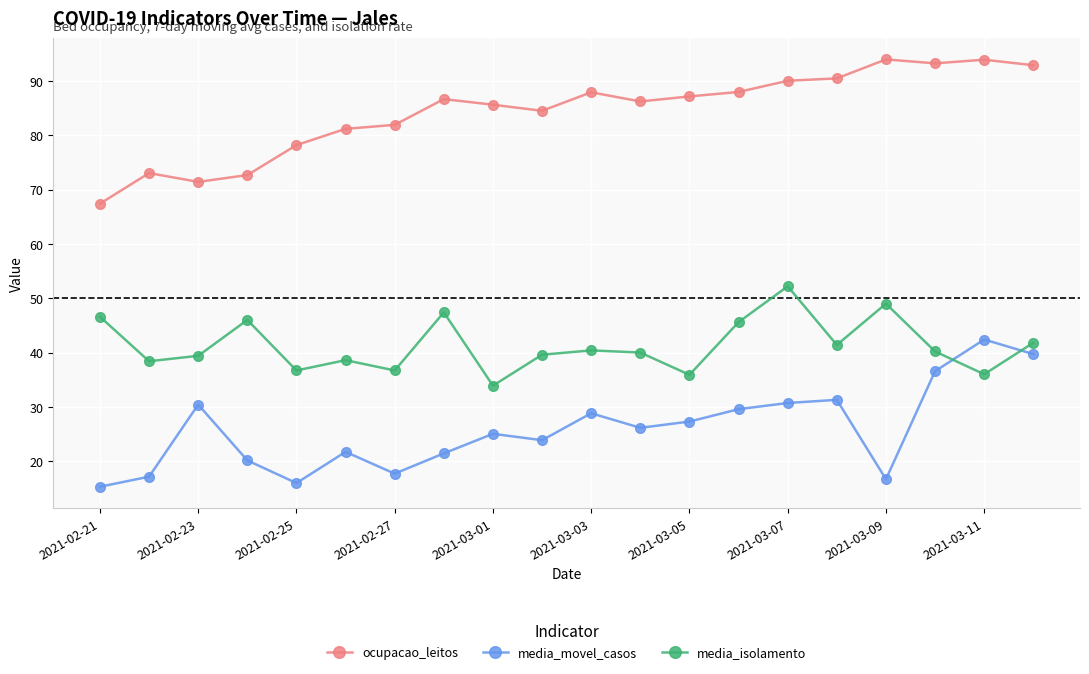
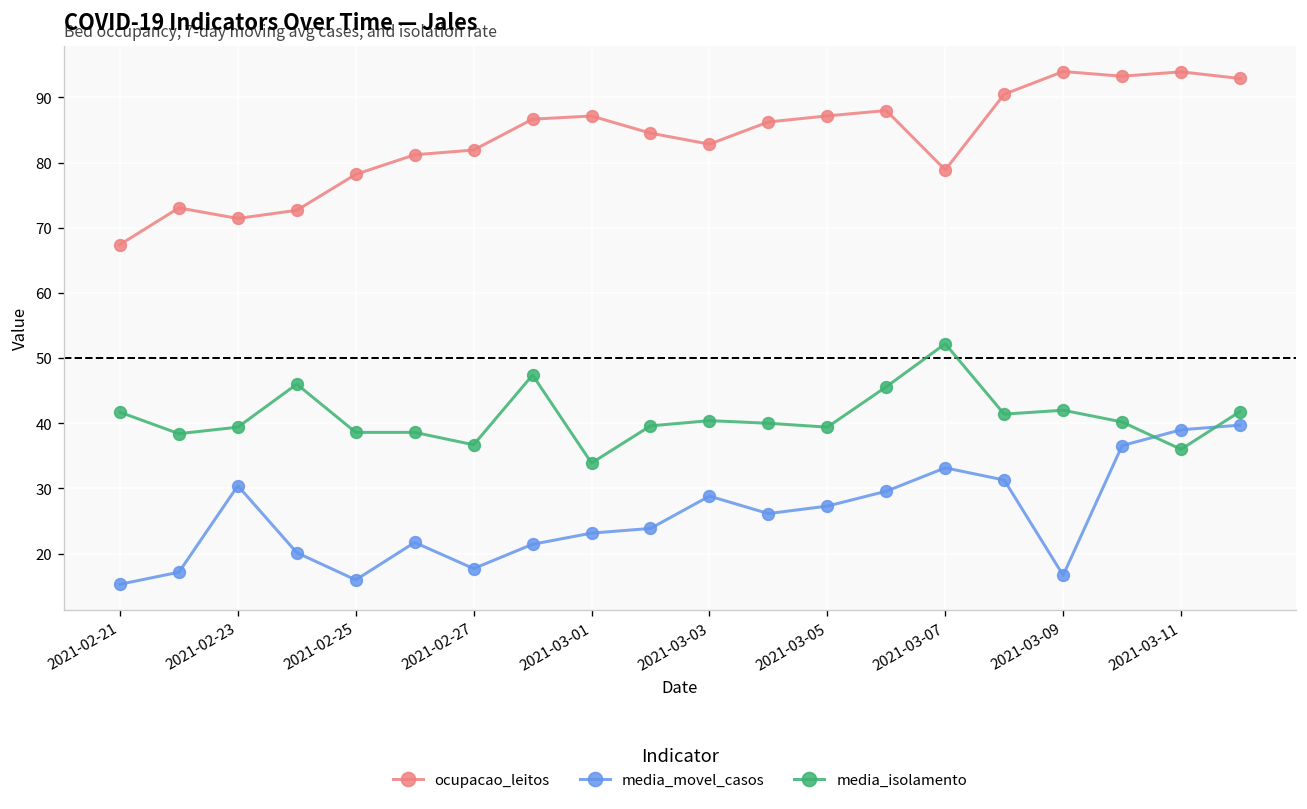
  {
    "ocupacao_leitos": {
      "2021-02-21": 67,
      "2021-02-23": 71,
      "2021-02-25": 78,
      "2021-02-27": 82,
-     "2021-03-01": 86,
-     "2021-03-03": 88,
+     "2021-03-01": 87,
+     "2021-03-03": 83,
      "2021-03-05": 87,
-     "2021-03-07": 90,
+     "2021-03-07": 79,
      "2021-03-09": 94,
      "2021-03-11": 94
    },
    "media_movel_casos": {
      "2021-02-21": 15,
      "2021-02-23": 30,
      "2021-02-25": 16,
      "2021-02-27": 18,
-     "2021-03-01": 25,
+     "2021-03-01": 23,
      "2021-03-03": 29,
      "2021-03-05": 27,
-     "2021-03-07": 31,
+     "2021-03-07": 33,
      "2021-03-09": 17,
-     "2021-03-11": 42
+     "2021-03-11": 39
    },
    "media_isolamento": {
-     "2021-02-21": 47,
+     "2021-02-21": 42,
      "2021-02-23": 39,
-     "2021-02-25": 37,
+     "2021-02-25": 39,
      "2021-02-27": 37,
      "2021-03-01": 34,
      "2021-03-03": 40,
-     "2021-03-05": 36,
+     "2021-03-05": 39,
      "2021-03-07": 52,
-     "2021-03-09": 49,
+     "2021-03-09": 42,
      "2021-03-11": 36
    }
  }
